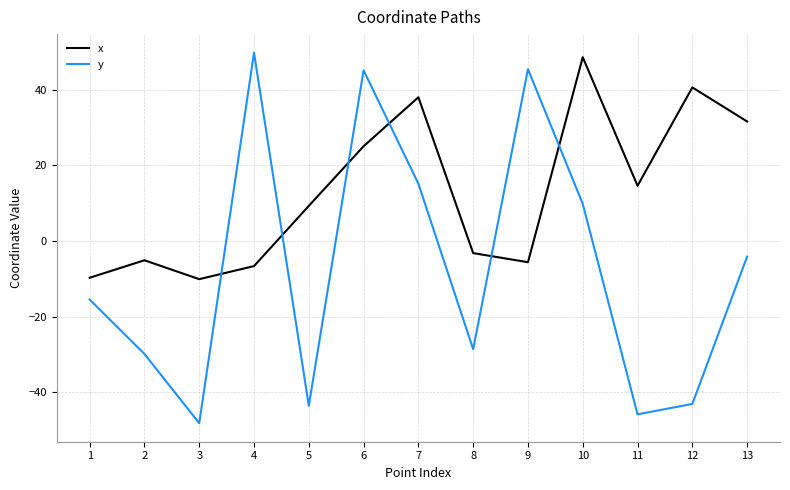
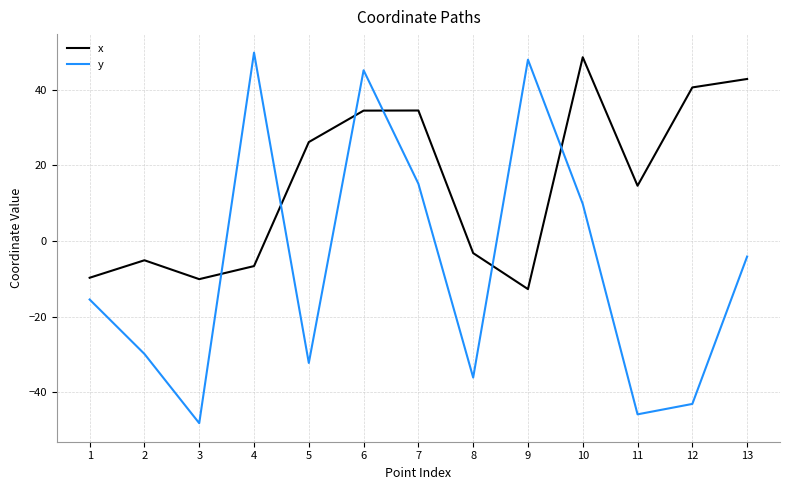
  {
    "x": {
      "1": -10,
      "2": -5,
      "3": -10,
      "4": -7,
-     "5": 9,
-     "6": 25,
-     "7": 38,
+     "5": 26,
+     "6": 34,
+     "7": 35,
      "8": -3,
-     "9": -6,
+     "9": -13,
      "10": 49,
      "11": 15,
      "12": 41,
-     "13": 32
+     "13": 43
    },
    "y": {
      "1": -15,
      "2": -30,
      "3": -48,
      "4": 50,
-     "5": -44,
+     "5": -32,
      "6": 45,
      "7": 15,
-     "8": -29,
-     "9": 45,
+     "8": -36,
+     "9": 48,
      "10": 10,
      "11": -46,
      "12": -43,
      "13": -4
    }
  }
